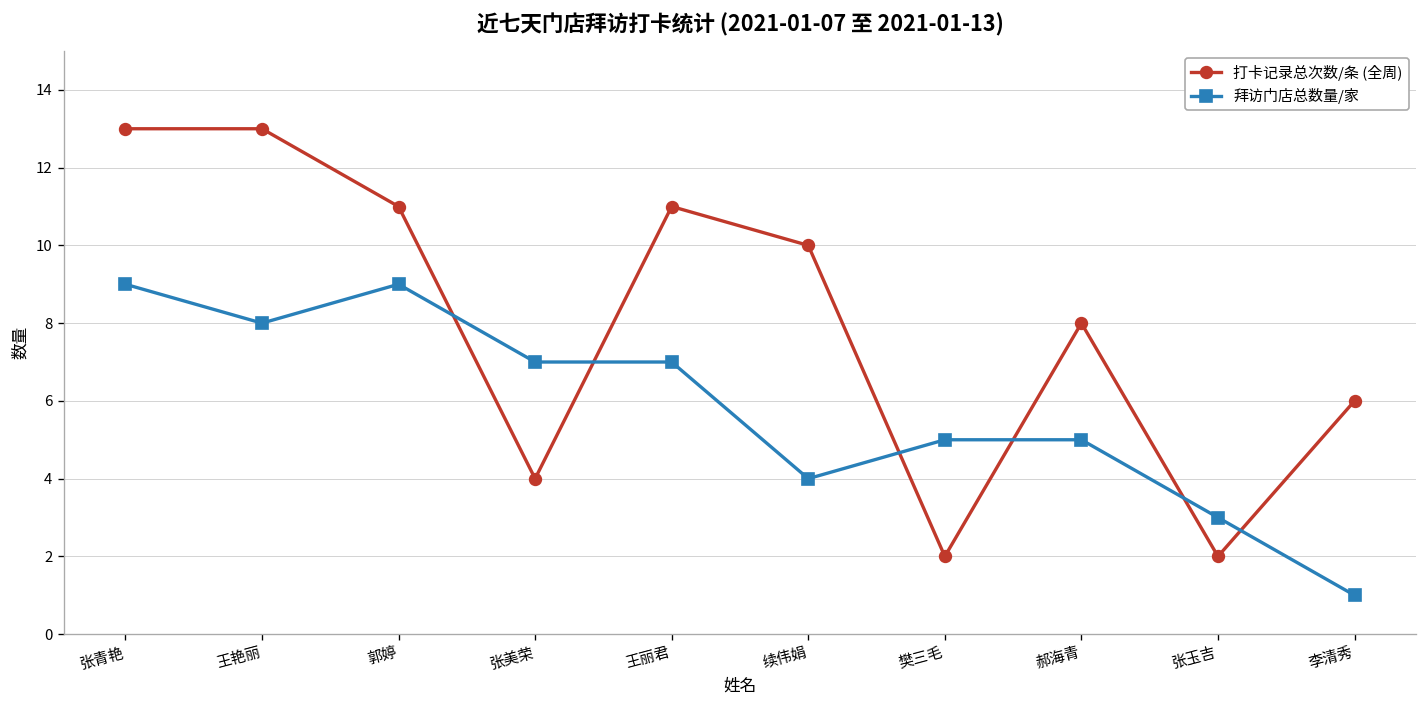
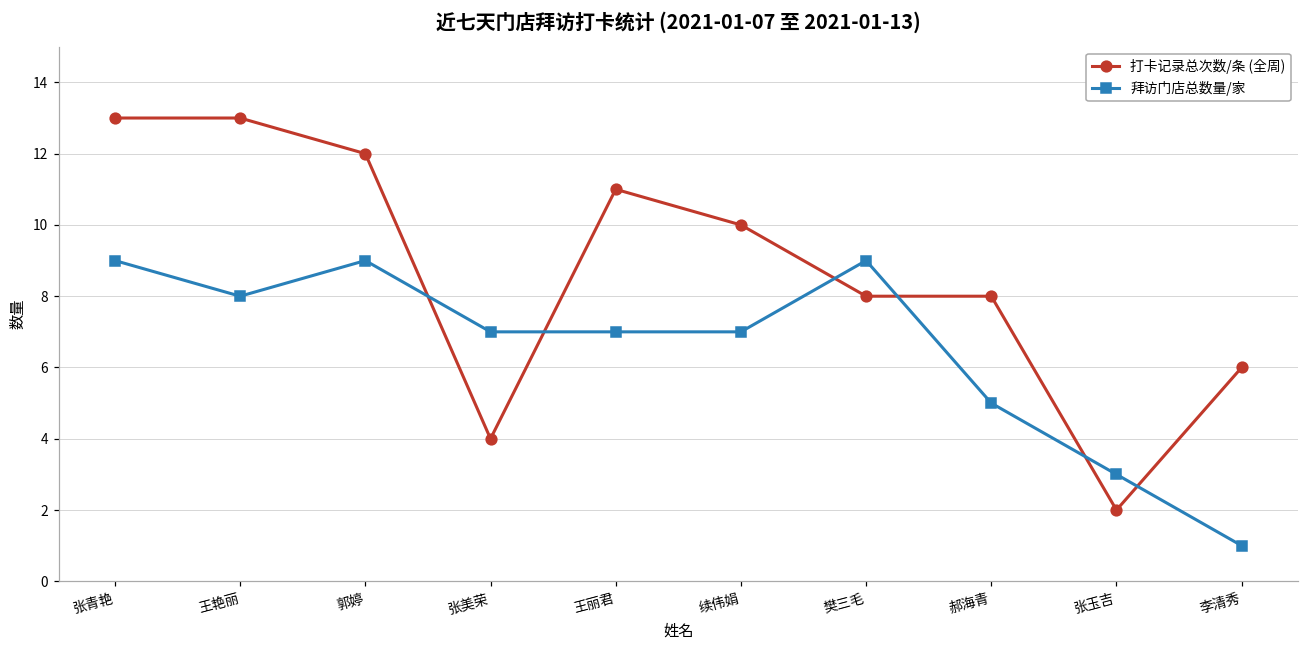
  {
    "打卡记录总次数/条 (全周)": {
      "张青艳": 13,
      "王艳丽": 13,
-     "郭婷": 11,
+     "郭婷": 12,
      "张美荣": 4,
      "王丽君": 11,
      "续伟娟": 10,
-     "樊三毛": 2,
+     "樊三毛": 8,
      "郝海青": 8,
      "张玉吉": 2,
      "李清秀": 6
    },
    "拜访门店总数量/家": {
      "张青艳": 9,
      "王艳丽": 8,
      "郭婷": 9,
      "张美荣": 7,
      "王丽君": 7,
-     "续伟娟": 4,
-     "樊三毛": 5,
+     "续伟娟": 7,
+     "樊三毛": 9,
      "郝海青": 5,
      "张玉吉": 3,
      "李清秀": 1
    }
  }
